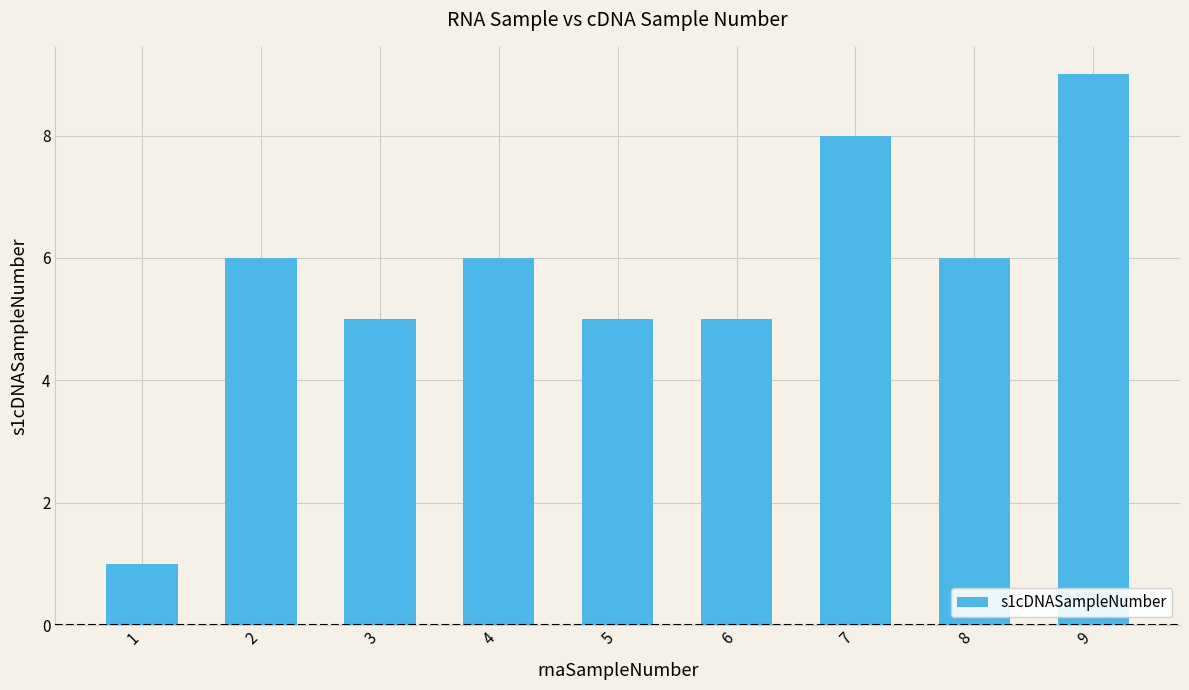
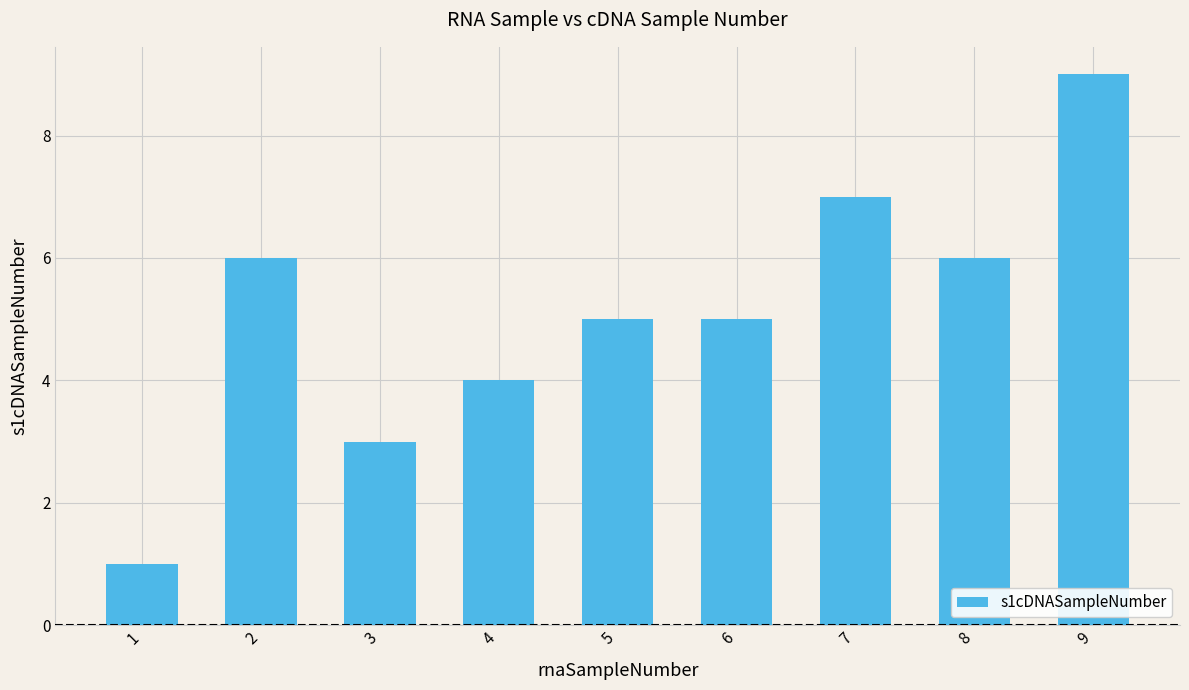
  {
    "1": 1,
    "2": 6,
-   "3": 5,
-   "4": 6,
+   "3": 3,
+   "4": 4,
    "5": 5,
    "6": 5,
-   "7": 8,
+   "7": 7,
    "8": 6,
    "9": 9
  }
